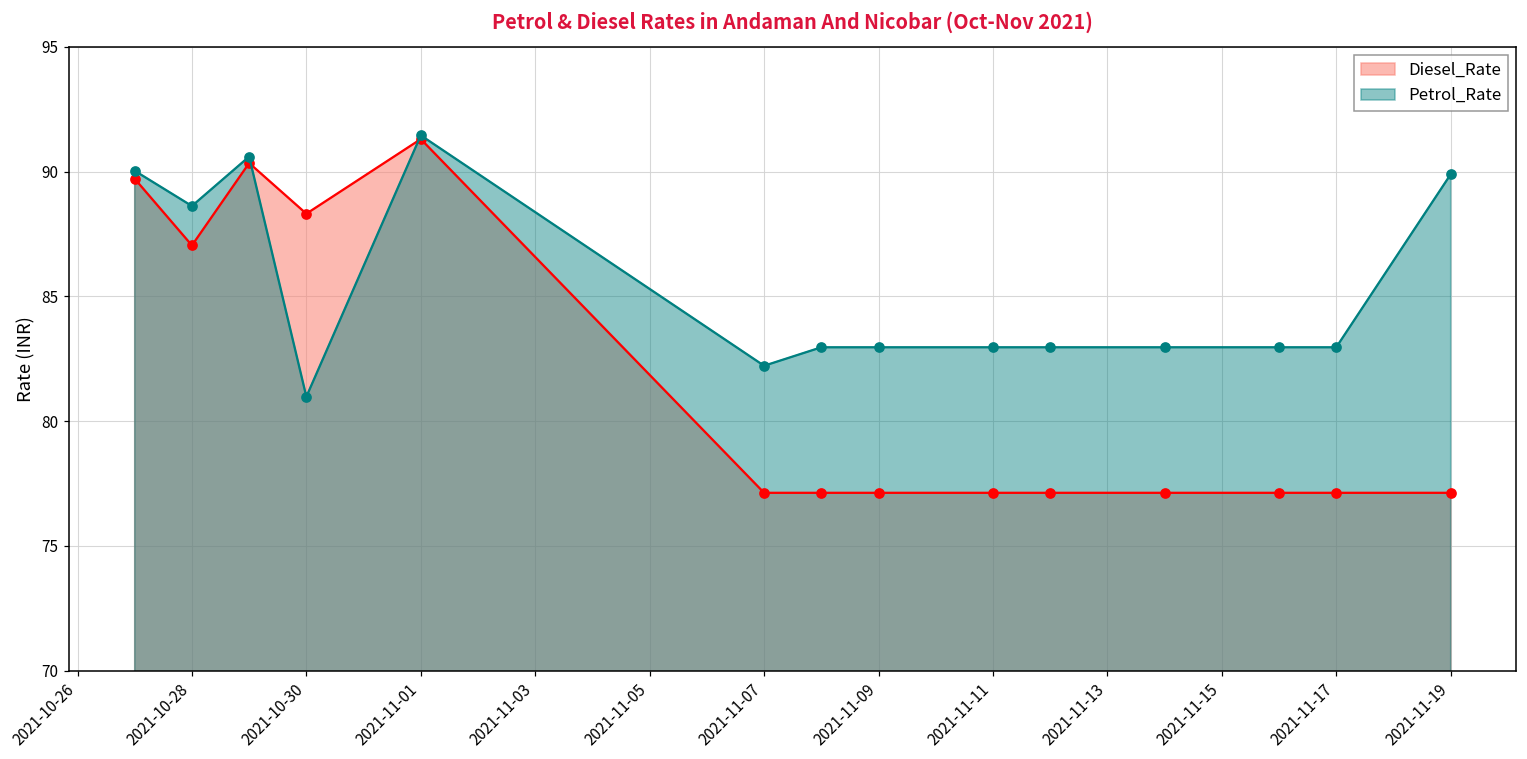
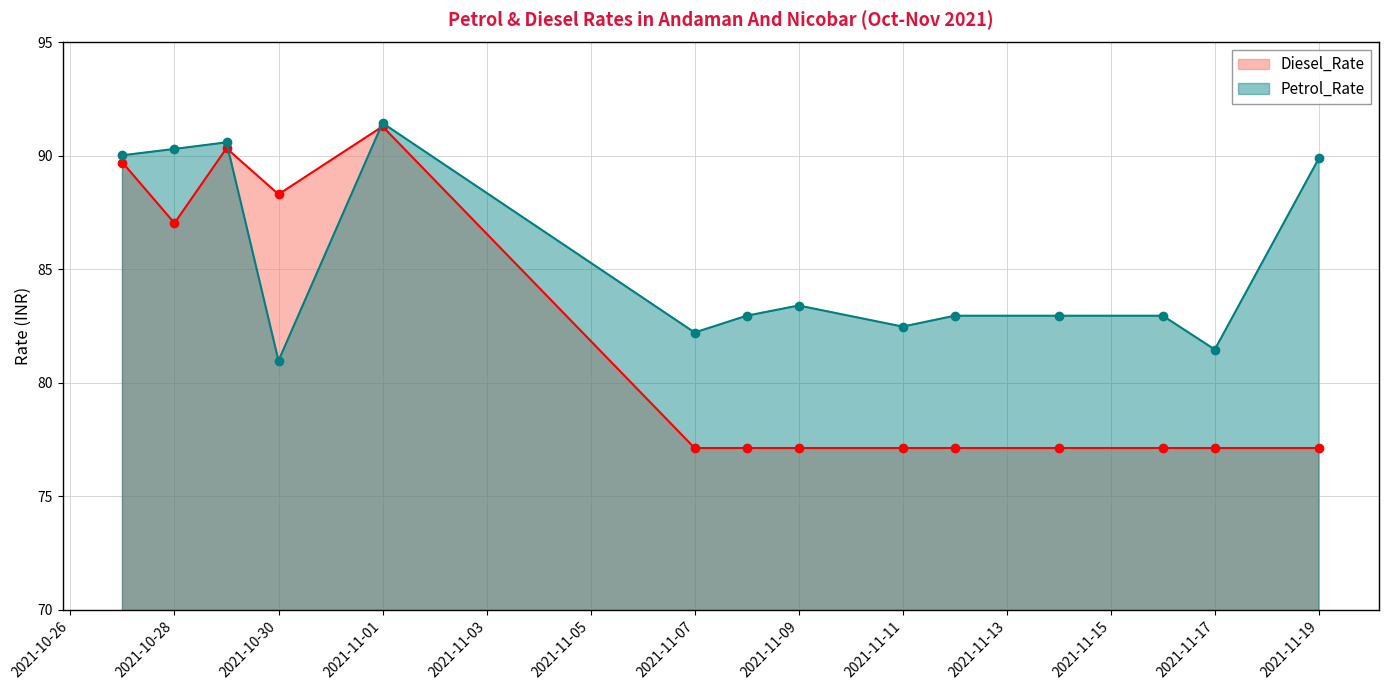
  {
    "Diesel_Rate": {
      "2021-10-28": 87.0,
      "2021-10-30": 88.3,
      "2021-11-01": 91.3,
      "2021-11-07": 77.1,
      "2021-11-09": 77.1,
      "2021-11-11": 77.1,
      "2021-11-17": 77.1,
      "2021-11-19": 77.1
    },
    "Petrol_Rate": {
-     "2021-10-28": 88.6,
+     "2021-10-28": 90.3,
      "2021-10-30": 81.0,
      "2021-11-01": 91.5,
      "2021-11-07": 82.2,
-     "2021-11-09": 83.0,
-     "2021-11-11": 83.0,
-     "2021-11-17": 83.0,
+     "2021-11-09": 83.4,
+     "2021-11-11": 82.5,
+     "2021-11-17": 81.5,
      "2021-11-19": 89.9
    }
  }
